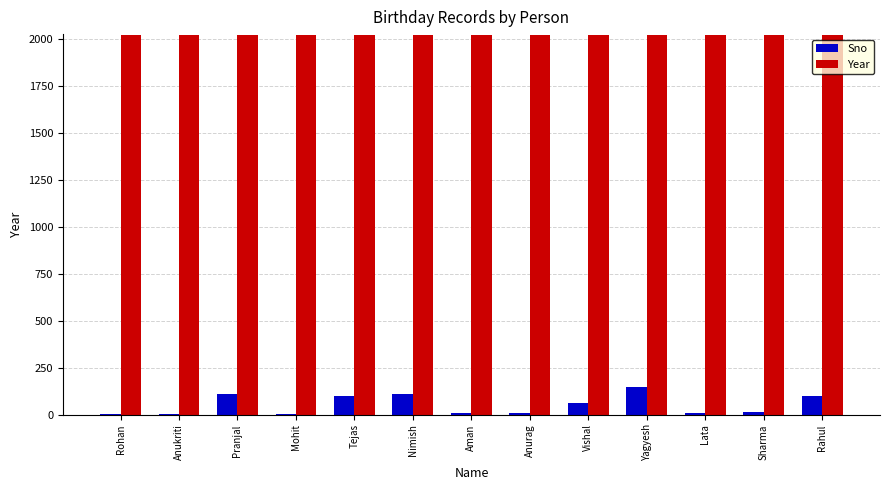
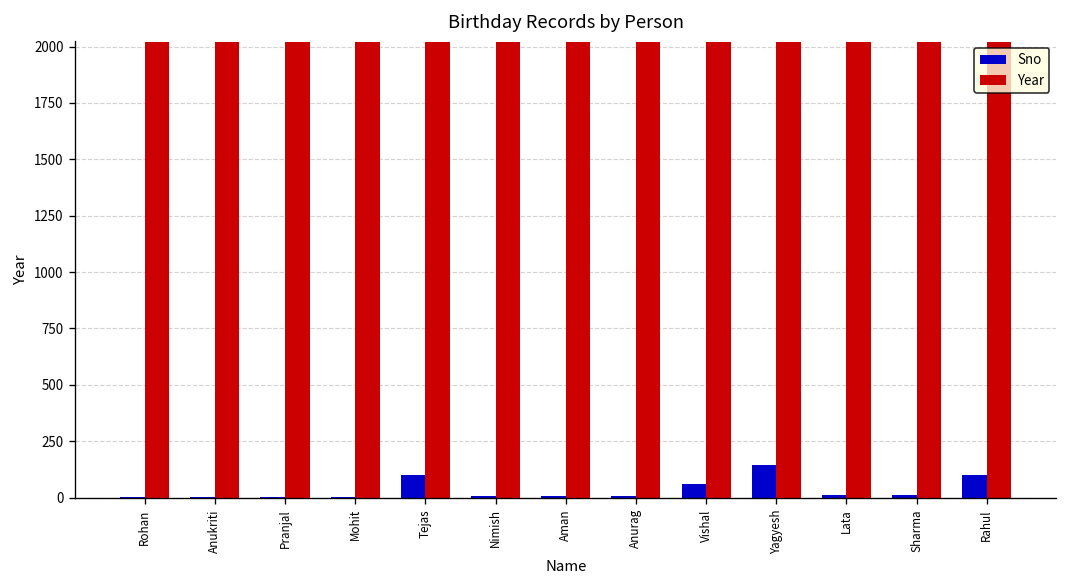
  {
    "Sno": {
-     "Pranjal": 110,
+     "Pranjal": 0,
      "Tejas": 100,
-     "Nimish": 110,
+     "Nimish": 10,
      "Vishal": 60,
      "Yagyesh": 150,
      "Rahul": 100
    },
    "Year": {
      "Rohan": 2020,
      "Anukriti": 2020,
      "Pranjal": 2020,
      "Mohit": 2020,
      "Tejas": 2020,
      "Nimish": 2020,
      "Aman": 2020,
      "Anurag": 2020,
      "Vishal": 2020,
      "Yagyesh": 2020,
      "Lata": 2020,
      "Sharma": 2020,
      "Rahul": 2020
    }
  }
